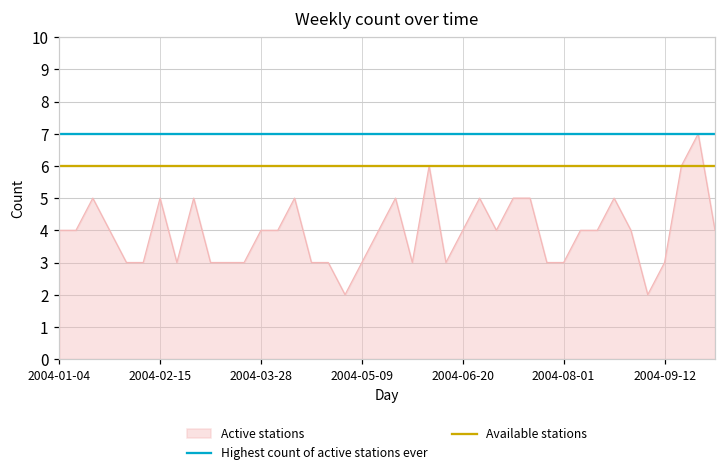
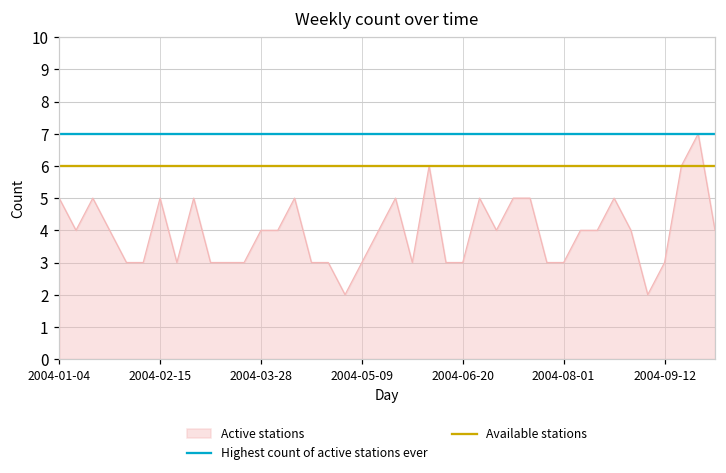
  {
    "Active stations": {
-     "2004-01-04": 4,
+     "2004-01-04": 5,
      "2004-02-15": 5,
      "2004-03-28": 4,
      "2004-05-09": 3,
-     "2004-06-20": 4,
+     "2004-06-20": 3,
      "2004-08-01": 3,
      "2004-09-12": 3
    },
    "Highest count of active stations ever": {
      "2004-01-04": 7,
      "2004-02-15": 7,
      "2004-03-28": 7,
      "2004-05-09": 7,
      "2004-06-20": 7,
      "2004-08-01": 7,
      "2004-09-12": 7
    },
    "Available stations": {
      "2004-01-04": 6,
      "2004-02-15": 6,
      "2004-03-28": 6,
      "2004-05-09": 6,
      "2004-06-20": 6,
      "2004-08-01": 6,
      "2004-09-12": 6
    }
  }
